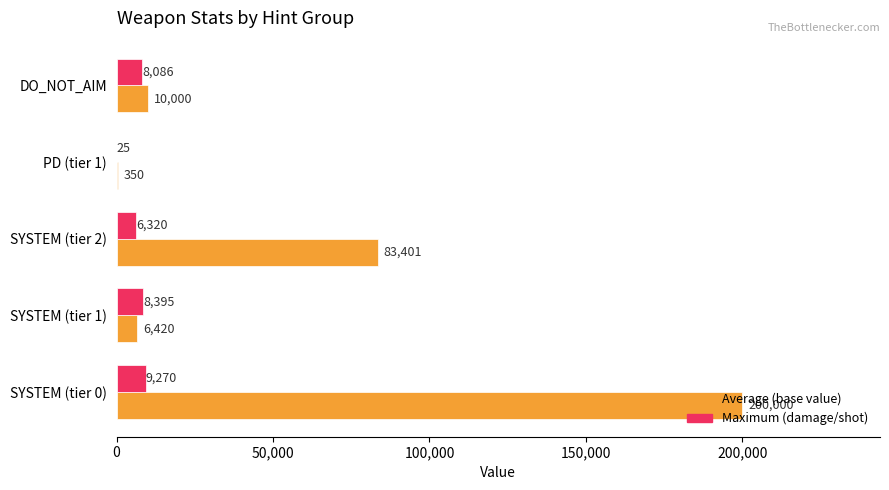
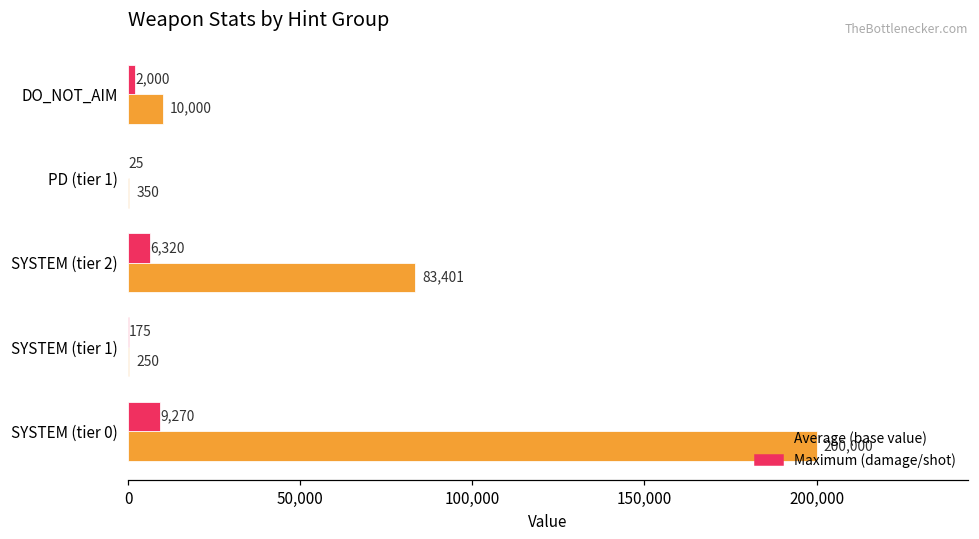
  {
    "Average (base value)": {
      "DO_NOT_AIM": "10,000",
      "PD (tier 1)": "350",
      "SYSTEM (tier 2)": "83,401",
-     "SYSTEM (tier 1)": "6,420",
+     "SYSTEM (tier 1)": "250",
      "SYSTEM (tier 0)": "200,000"
    },
    "Maximum (damage/shot)": {
-     "DO_NOT_AIM": "8,086",
+     "DO_NOT_AIM": "2,000",
      "PD (tier 1)": "25",
      "SYSTEM (tier 2)": "6,320",
-     "SYSTEM (tier 1)": "8,395",
+     "SYSTEM (tier 1)": "175",
      "SYSTEM (tier 0)": "9,270"
    }
  }
